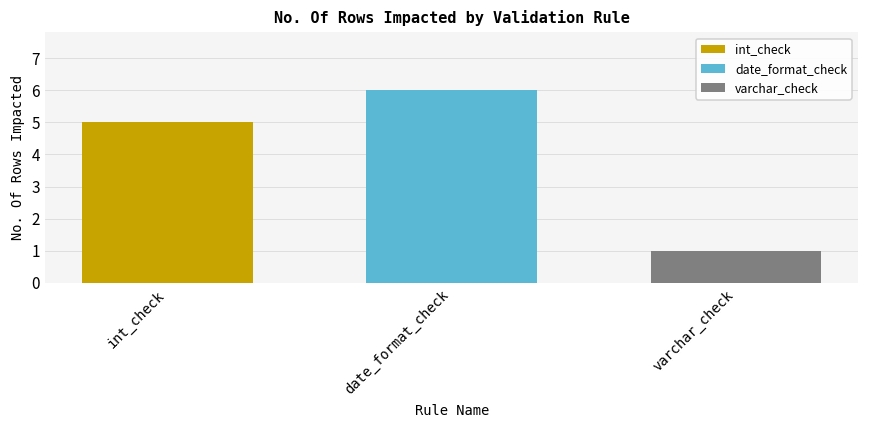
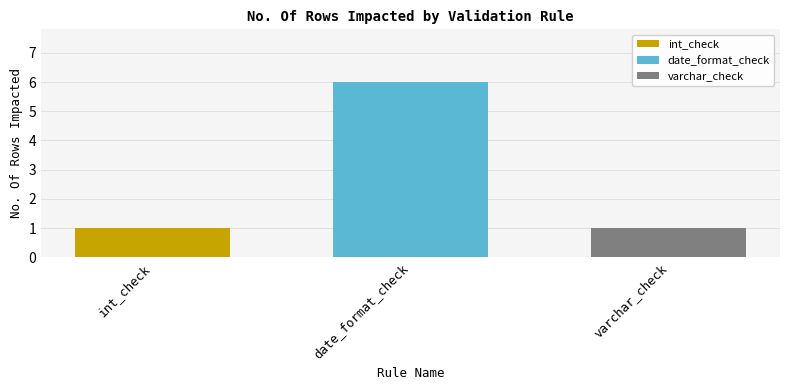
  {
-   "int_check": 5,
+   "int_check": 1,
    "date_format_check": 6,
    "varchar_check": 1
  }
